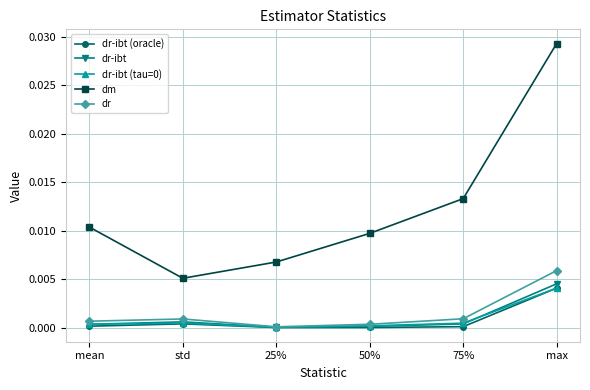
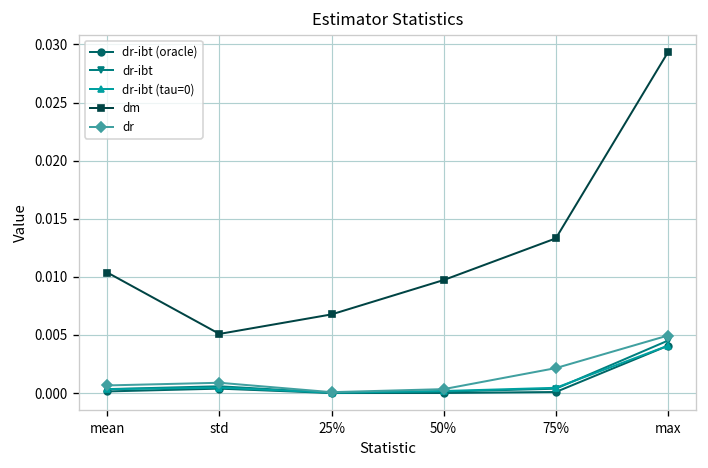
  {
    "dr": {
      "mean": 0.001,
      "std": 0.001,
-     "75%": 0.001,
-     "max": 0.006
+     "75%": 0.002,
+     "max": 0.005
    }
  }
